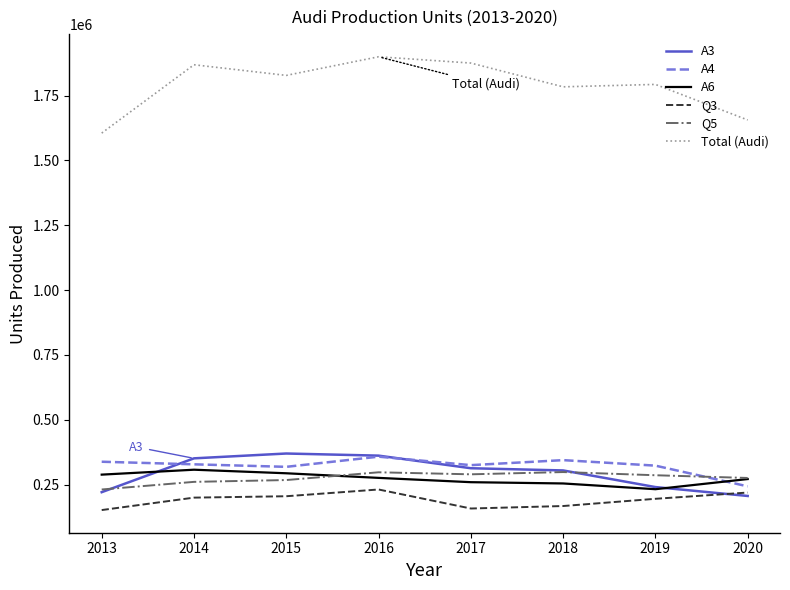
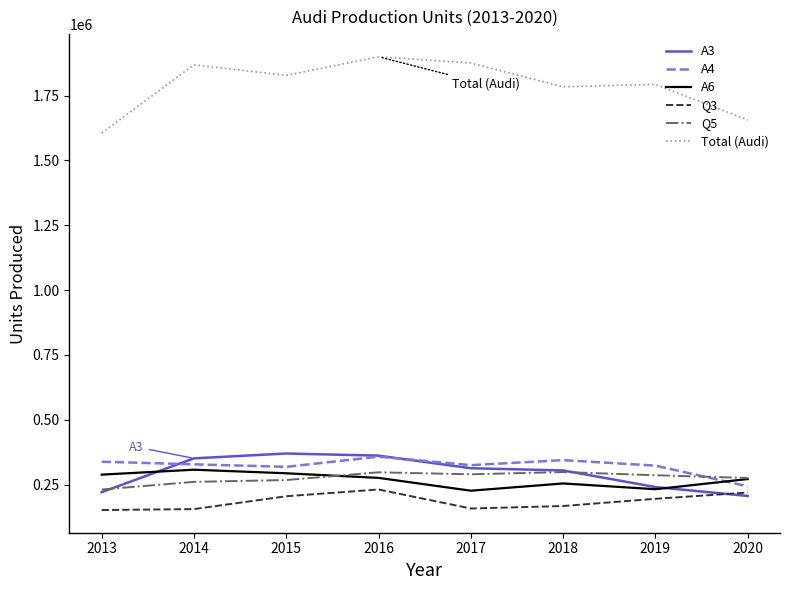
  {
    "A6": {
      "2013": 290000,
      "2014": 310000,
      "2015": 290000,
      "2016": 280000,
-     "2017": 260000,
+     "2017": 230000,
      "2018": 250000
    },
    "Q3": {
      "2013": 150000,
-     "2014": 200000,
+     "2014": 160000,
      "2015": 210000,
      "2016": 230000,
      "2017": 160000,
      "2018": 170000,
      "2019": 200000,
      "2020": 220000
    },
    "Q5": {
      "2013": 230000,
      "2014": 260000,
      "2015": 270000,
      "2016": 300000,
      "2017": 290000,
      "2019": 290000
    },
    "Total (Audi)": {
      "2013": 1610000,
      "2014": 1870000,
      "2015": 1830000,
      "2016": 1900000,
      "2017": 1880000,
      "2018": 1780000,
      "2019": 1790000,
      "2020": 1660000
    }
  }
